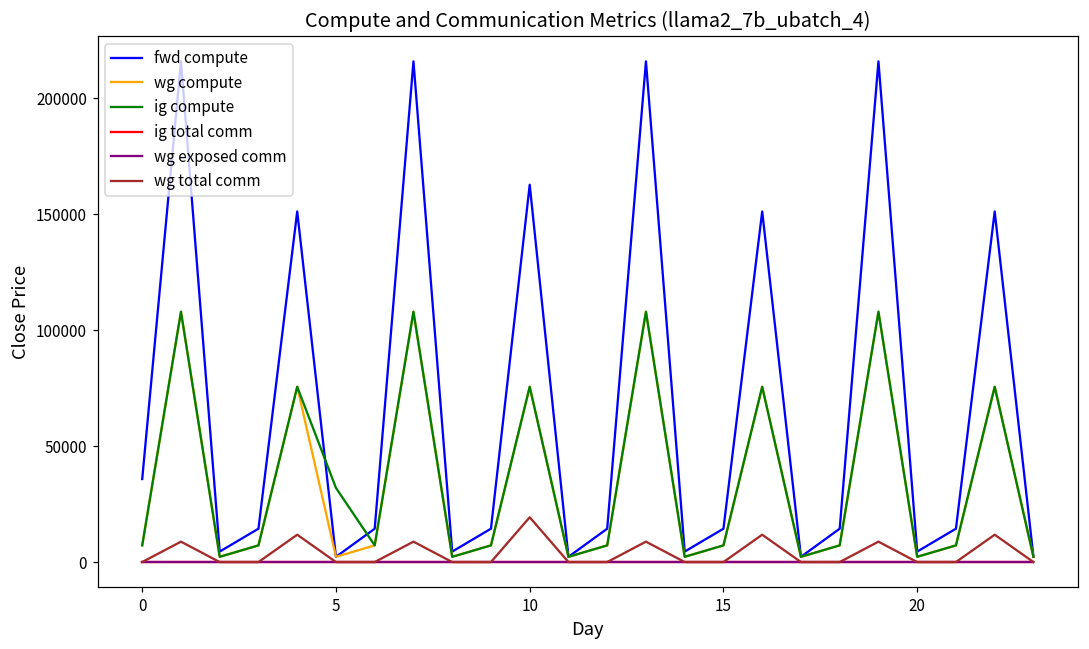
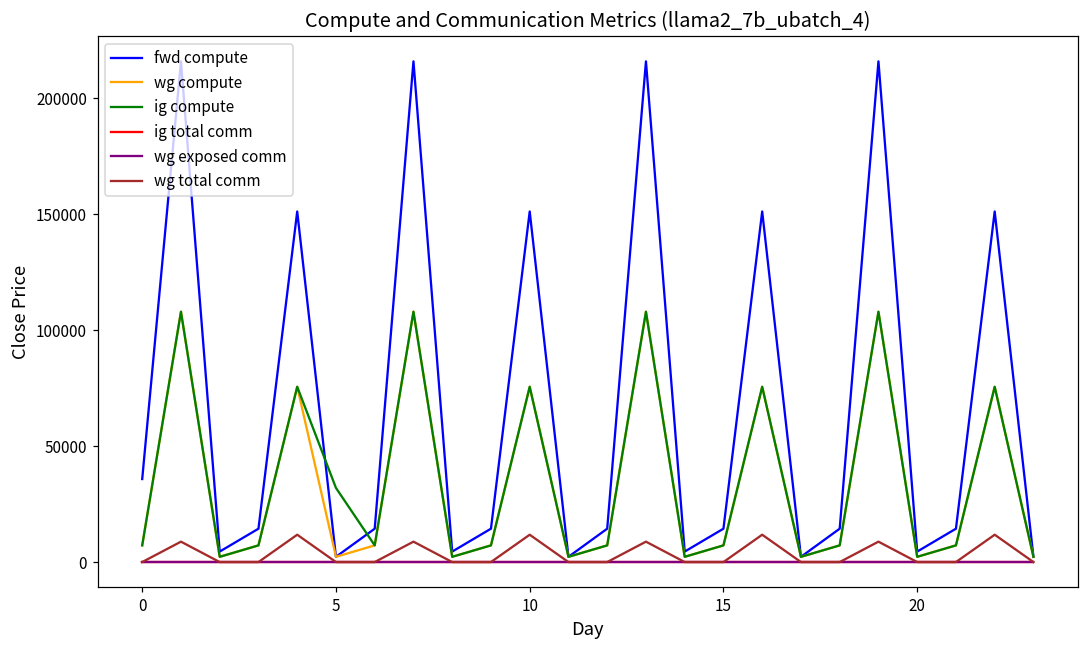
  {
    "fwd compute": {
      "0": 36000,
-     "10": 163000,
+     "10": 151000,
      "15": 14000,
      "20": 5000
    },
    "ig compute": {
      "5": 32000
    },
    "wg exposed comm": {
      "10": 0
    },
    "wg total comm": {
-     "10": 19000
+     "10": 12000
    }
  }
